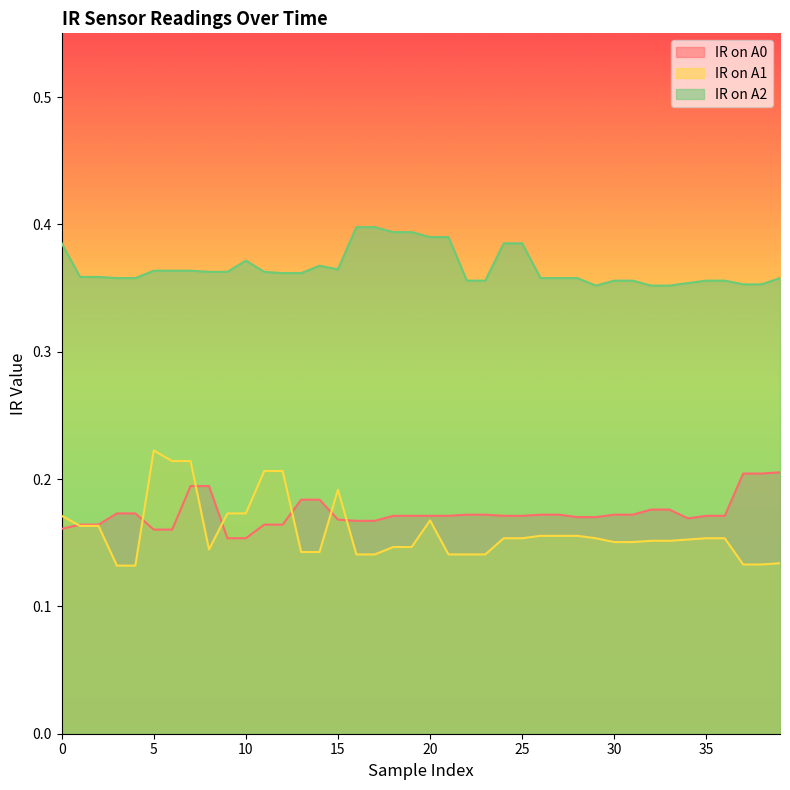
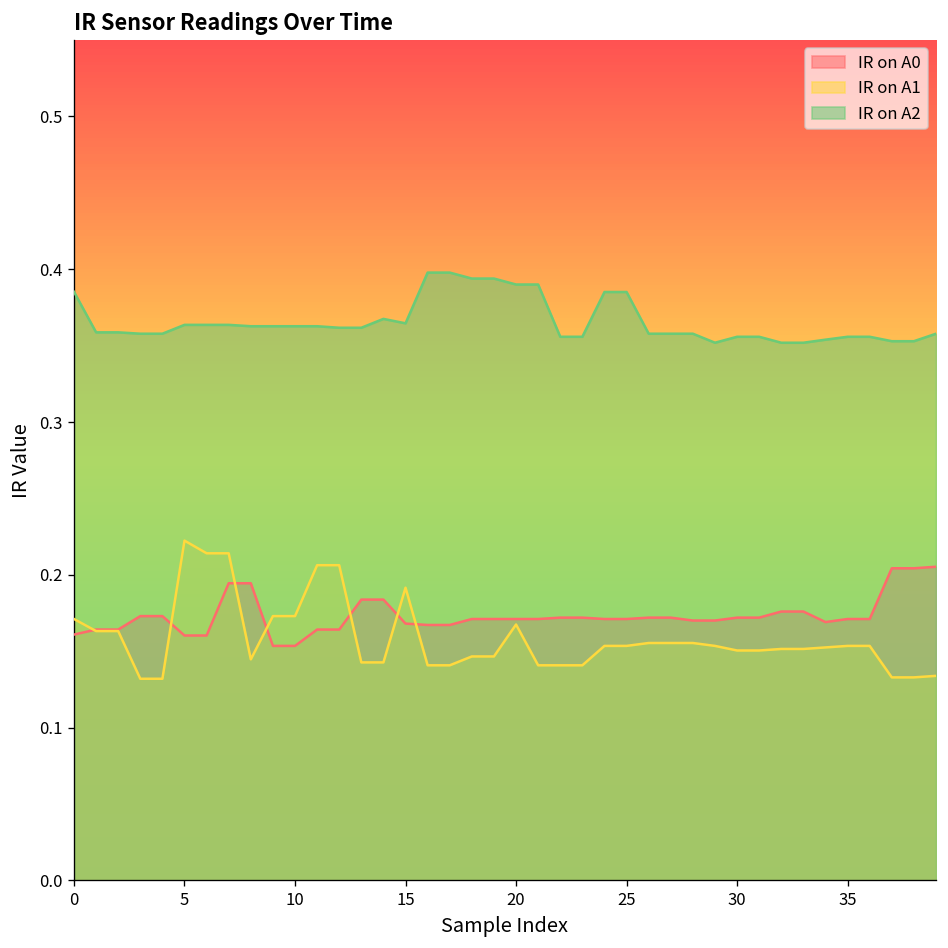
  {
    "IR on A0": {
      "0": 0.161,
      "5": 0.160,
      "10": 0.154,
      "15": 0.168,
      "20": 0.171,
      "25": 0.171,
      "30": 0.172,
      "35": 0.171
    },
    "IR on A1": {
      "0": 0.171,
      "5": 0.222,
      "10": 0.173,
      "15": 0.192,
      "20": 0.168,
      "25": 0.154,
      "30": 0.151,
      "35": 0.154
    },
    "IR on A2": {
      "0": 0.385,
      "5": 0.364,
-     "10": 0.372,
+     "10": 0.363,
      "15": 0.365,
      "20": 0.390,
      "25": 0.385,
      "30": 0.356,
      "35": 0.356
    }
  }
